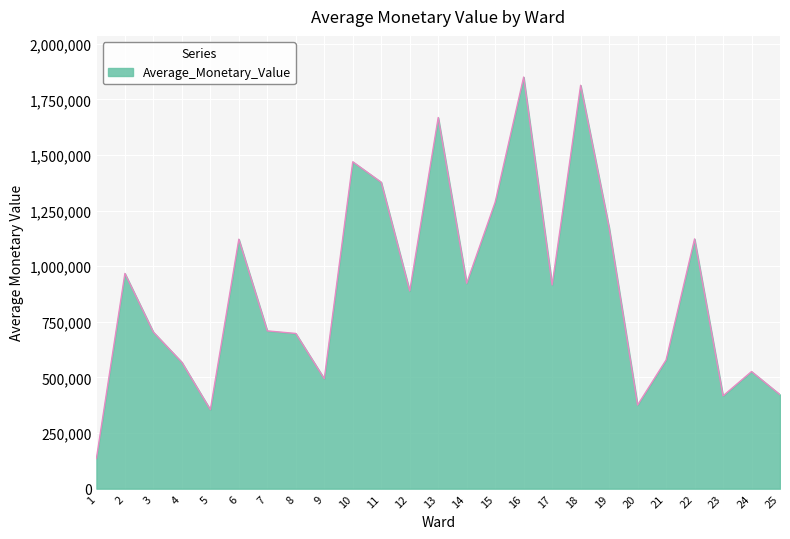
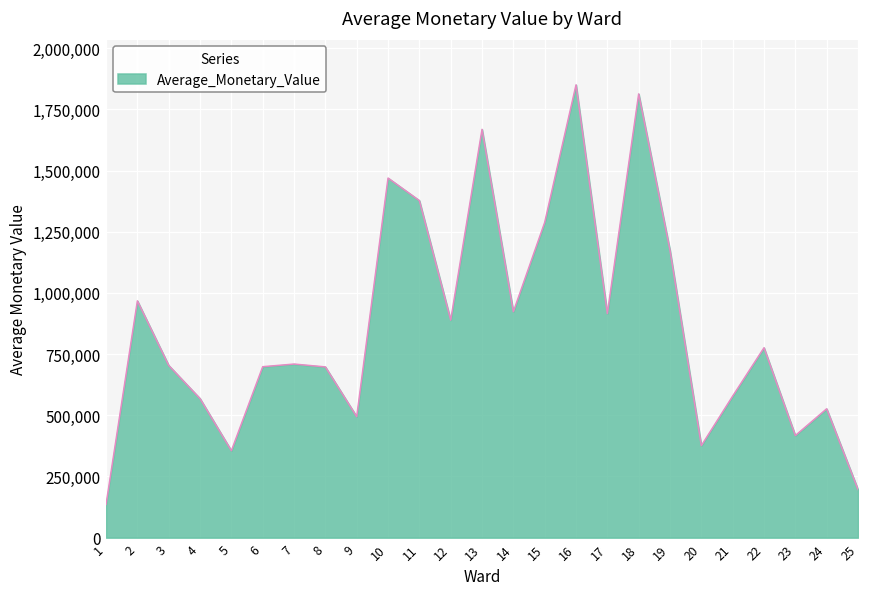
  {
    "1": "140,000",
    "2": "970,000",
    "3": "700,000",
    "4": "570,000",
    "5": "360,000",
-   "6": "1,120,000",
+   "6": "700,000",
    "7": "710,000",
    "8": "700,000",
    "9": "490,000",
    "10": "1,470,000",
    "11": "1,380,000",
    "12": "890,000",
    "13": "1,670,000",
    "14": "920,000",
    "15": "1,290,000",
    "16": "1,850,000",
    "17": "920,000",
    "18": "1,810,000",
    "19": "1,170,000",
    "20": "380,000",
    "21": "580,000",
-   "22": "1,120,000",
+   "22": "780,000",
    "23": "420,000",
    "24": "530,000",
-   "25": "420,000"
+   "25": "200,000"
  }
